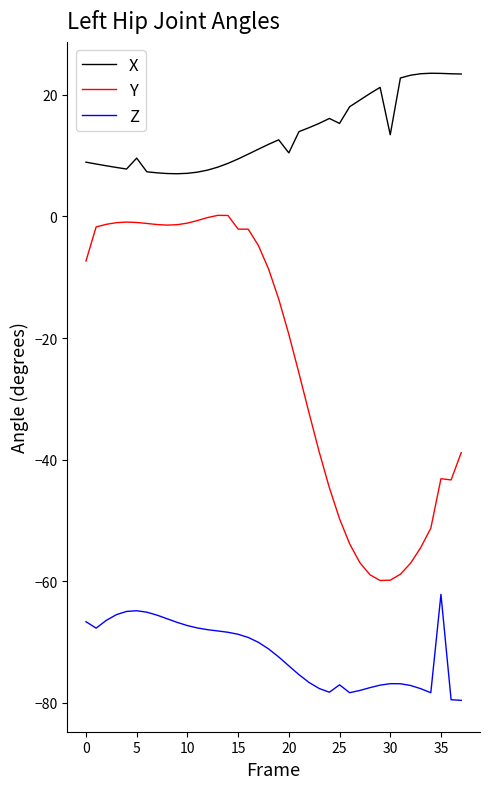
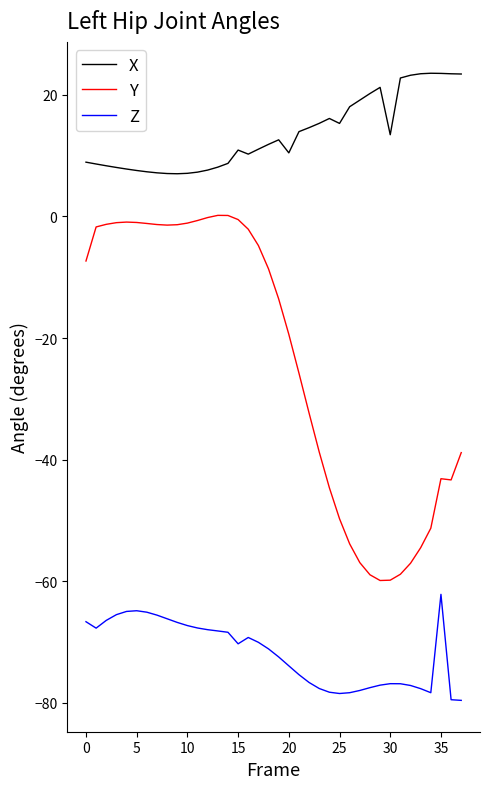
  {
    "X": {
      "0": 9,
-     "5": 10,
+     "5": 8,
      "10": 7,
-     "15": 9,
+     "15": 11,
      "20": 10,
      "25": 15,
      "30": 13,
      "35": 24
    },
    "Y": {
      "0": -7,
      "5": -1,
      "10": -1,
-     "15": -2,
+     "15": -1,
      "20": -19,
      "25": -50,
      "30": -60,
      "35": -43
    },
    "Z": {
      "0": -67,
      "5": -65,
      "10": -67,
-     "15": -69,
+     "15": -70,
      "20": -74,
-     "25": -77,
+     "25": -78,
      "30": -77,
      "35": -62
    }
  }
